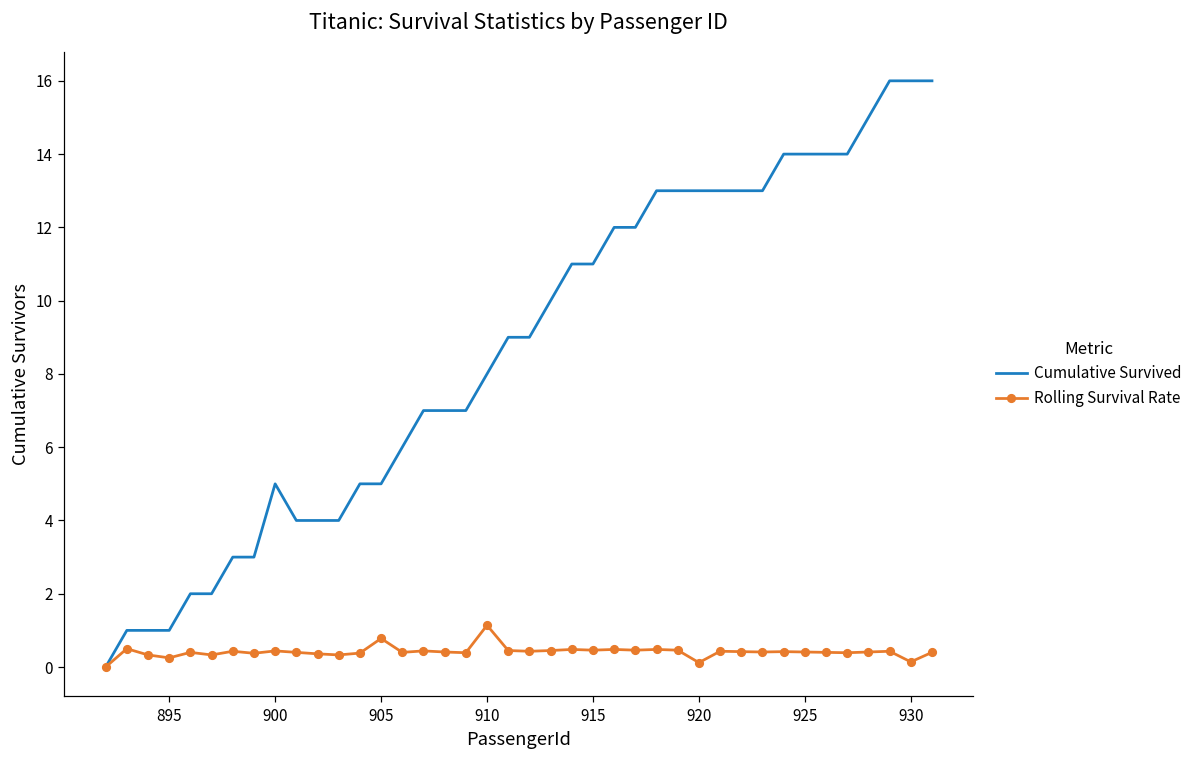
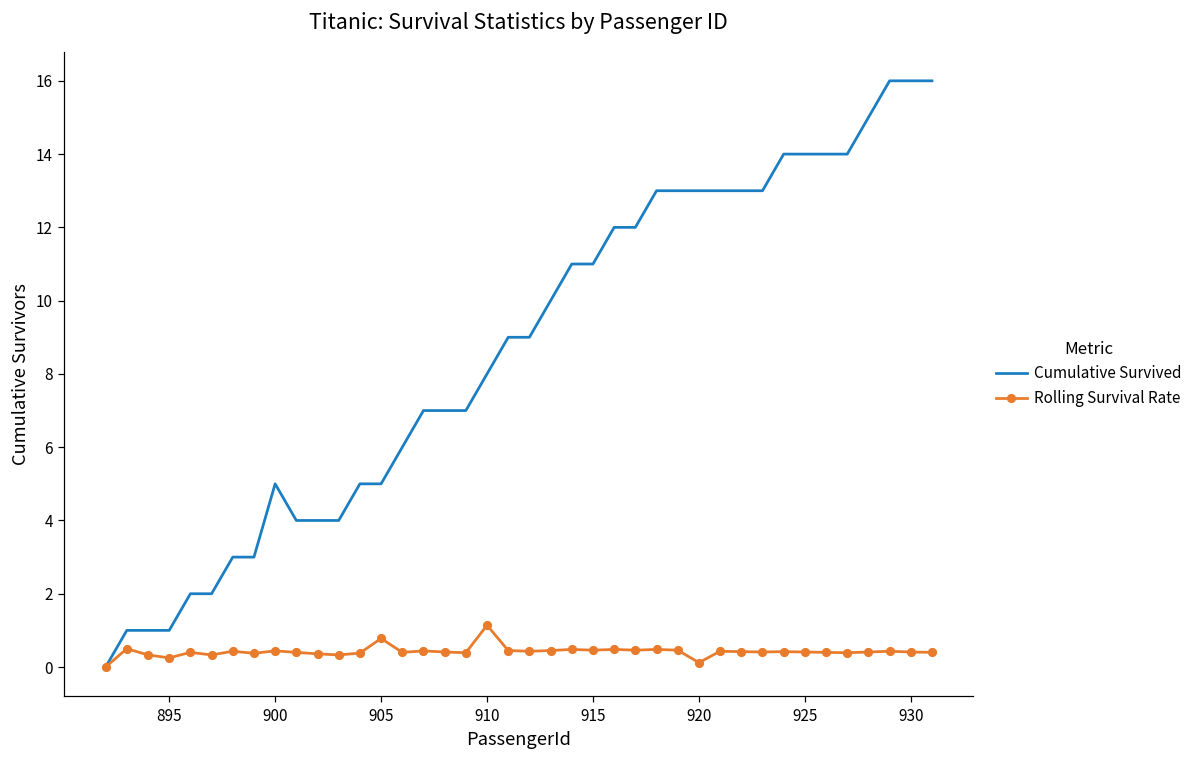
  {
    "Cumulative Survived": {
      "895": 1.0,
      "900": 5.0,
      "905": 5.0,
      "910": 8.0,
      "915": 11.0,
      "920": 13.0,
      "925": 14.0,
      "930": 16.0
    },
    "Rolling Survival Rate": {
      "895": 0.3,
      "900": 0.4,
      "905": 0.8,
      "910": 1.1,
      "915": 0.5,
      "920": 0.1,
      "925": 0.4,
-     "930": 0.1
+     "930": 0.4
    }
  }
